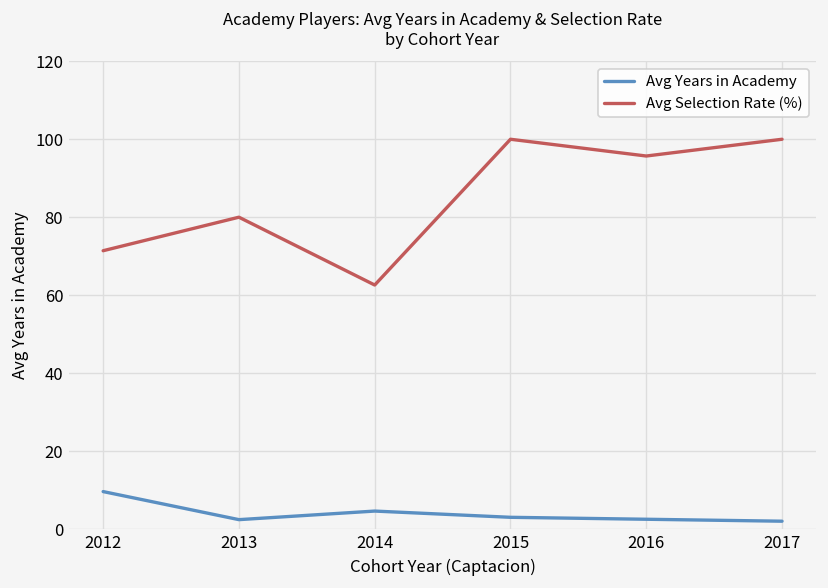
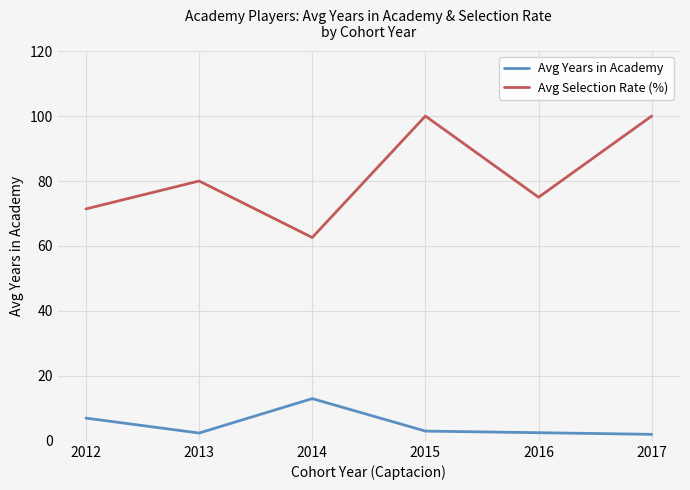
  {
    "Avg Years in Academy": {
-     "2012": 10,
+     "2012": 7,
      "2013": 2,
-     "2014": 5,
+     "2014": 13,
      "2015": 3,
      "2016": 3,
      "2017": 2
    },
    "Avg Selection Rate (%)": {
      "2012": 71,
      "2013": 80,
      "2014": 63,
      "2015": 100,
-     "2016": 96,
+     "2016": 75,
      "2017": 100
    }
  }
